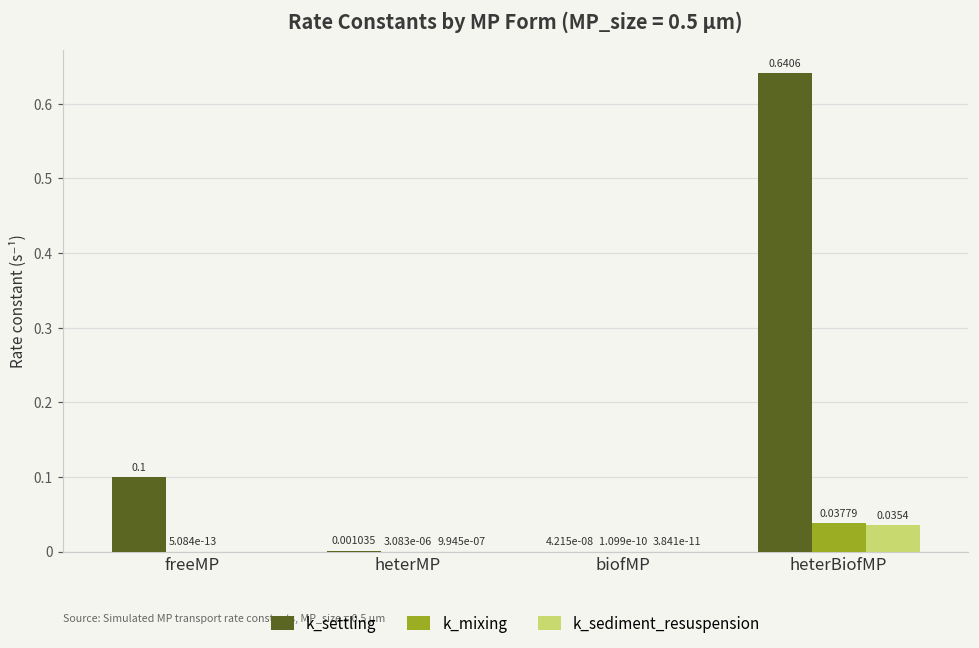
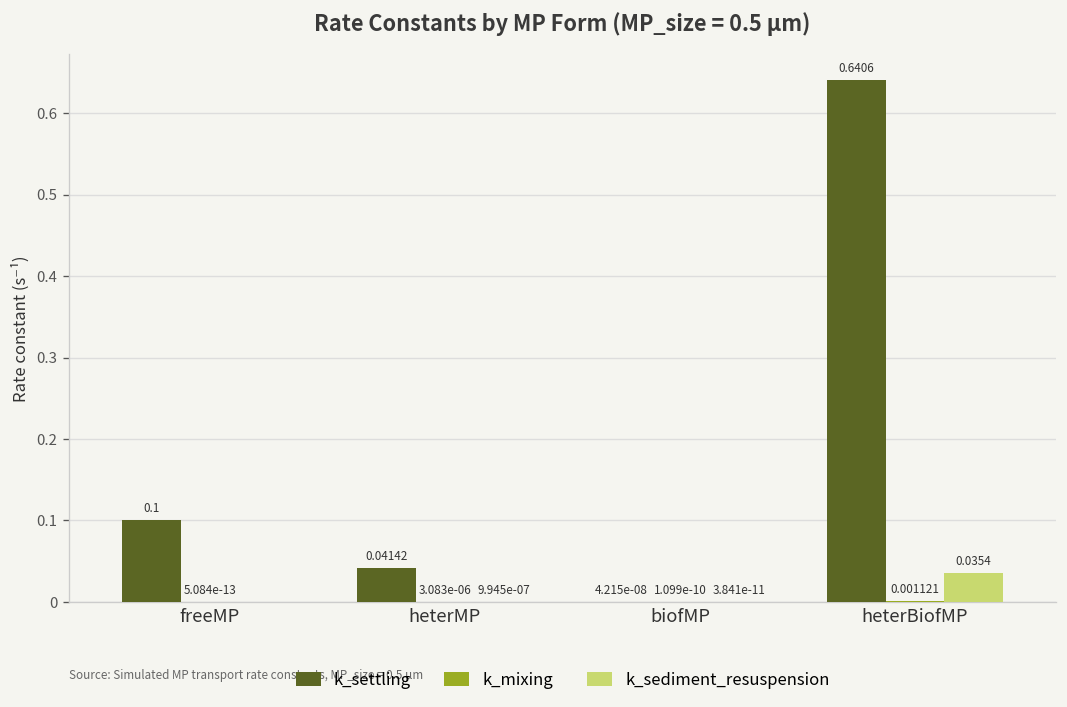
  {
    "k_settling": {
      "freeMP": "0.1",
-     "heterMP": "0.001035",
+     "heterMP": "0.04142",
      "biofMP": "4.215e-08",
      "heterBiofMP": "0.6406"
    },
    "k_mixing": {
      "freeMP": "5.084e-13",
      "heterMP": "3.083e-06",
      "biofMP": "1.099e-10",
-     "heterBiofMP": "0.03779"
+     "heterBiofMP": "0.001121"
    },
    "k_sediment_resuspension": {
      "heterMP": "9.945e-07",
      "biofMP": "3.841e-11",
      "heterBiofMP": "0.0354"
    }
  }
